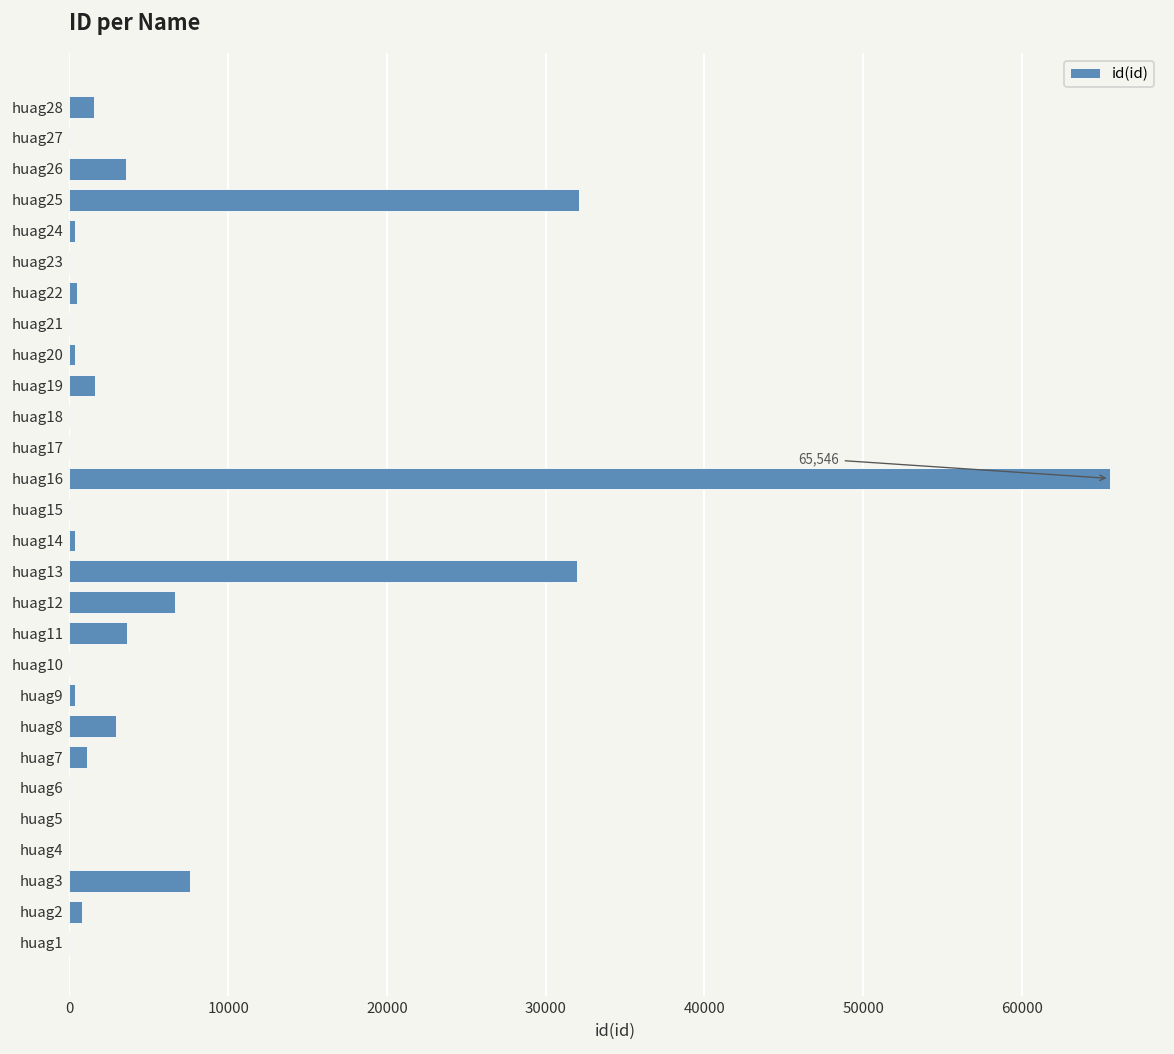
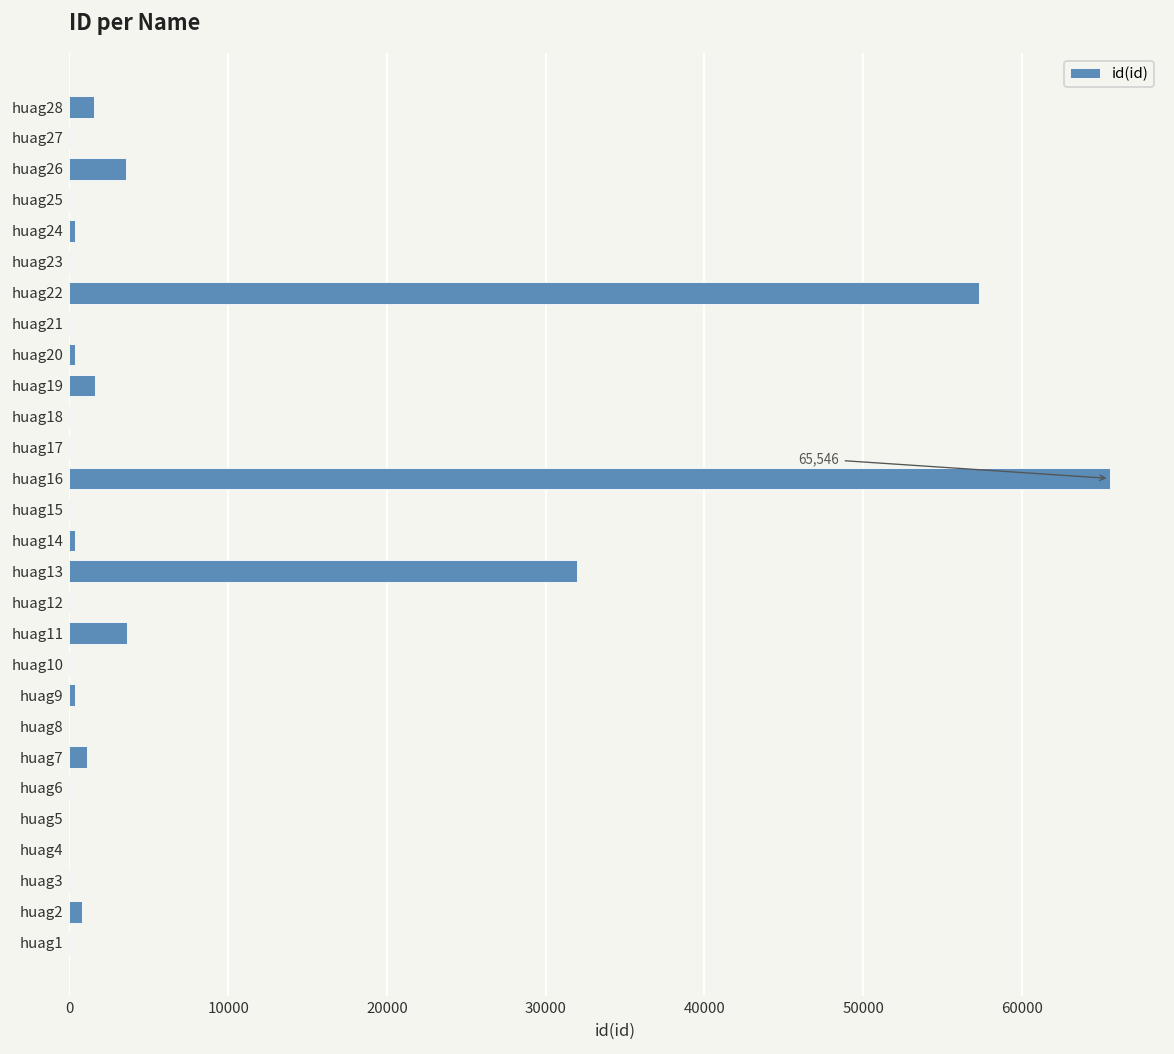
  {
    "huag28": 1500,
    "huag26": 3600,
-   "huag25": 32100,
+   "huag25": 0,
    "huag24": 300,
-   "huag22": 500,
+   "huag22": 57300,
    "huag20": 300,
    "huag19": 1600,
    "huag14": 300,
    "huag13": 31900,
-   "huag12": 6700,
+   "huag12": 0,
    "huag11": 3600,
    "huag9": 300,
-   "huag8": 2900,
+   "huag8": 0,
    "huag7": 1100,
-   "huag3": 7600,
+   "huag3": 0,
    "huag2": 800
  }
